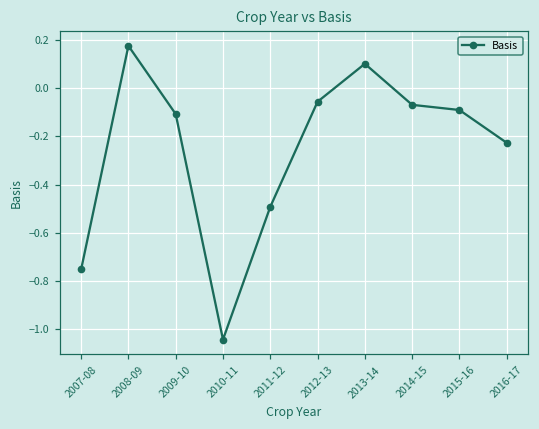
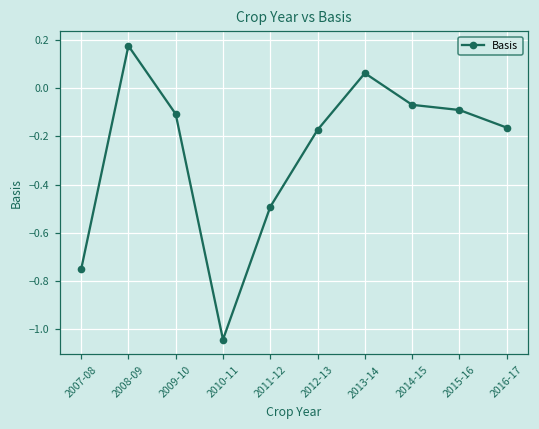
  {
    "2007-08": -0.75,
    "2008-09": 0.18,
    "2009-10": -0.11,
    "2010-11": -1.04,
    "2011-12": -0.49,
-   "2012-13": -0.06,
-   "2013-14": 0.10,
+   "2012-13": -0.17,
+   "2013-14": 0.06,
    "2014-15": -0.07,
    "2015-16": -0.09,
-   "2016-17": -0.23
+   "2016-17": -0.16
  }
